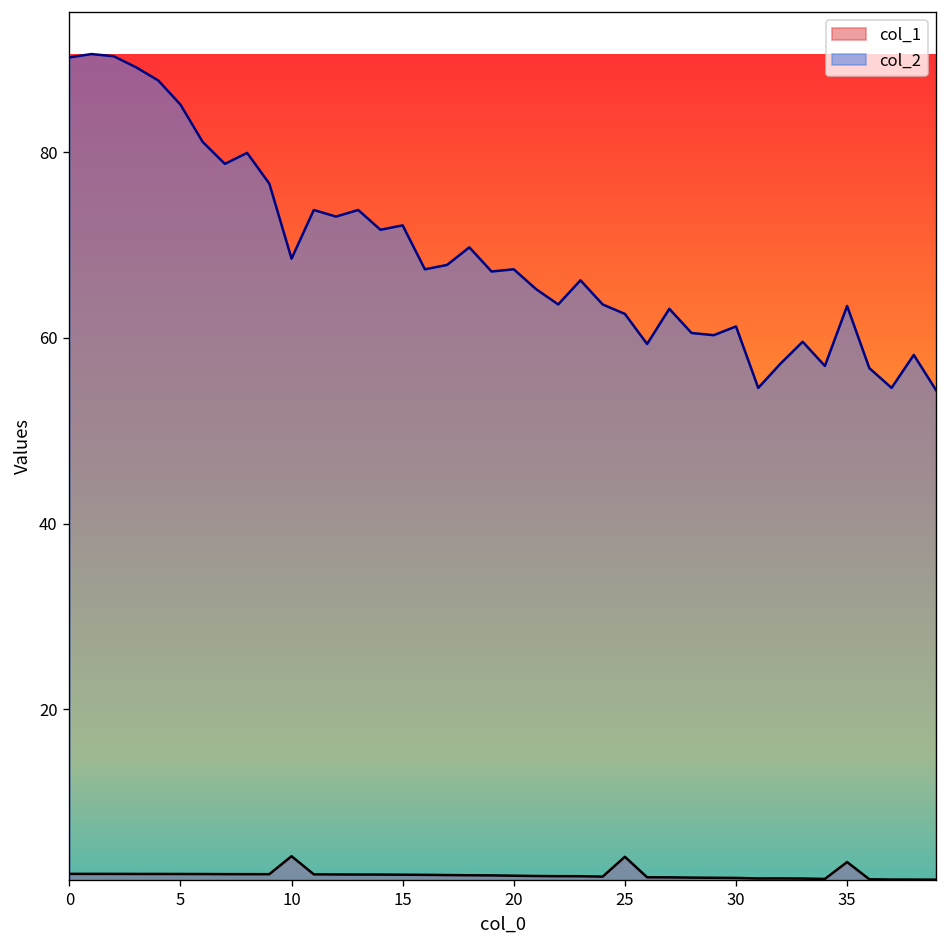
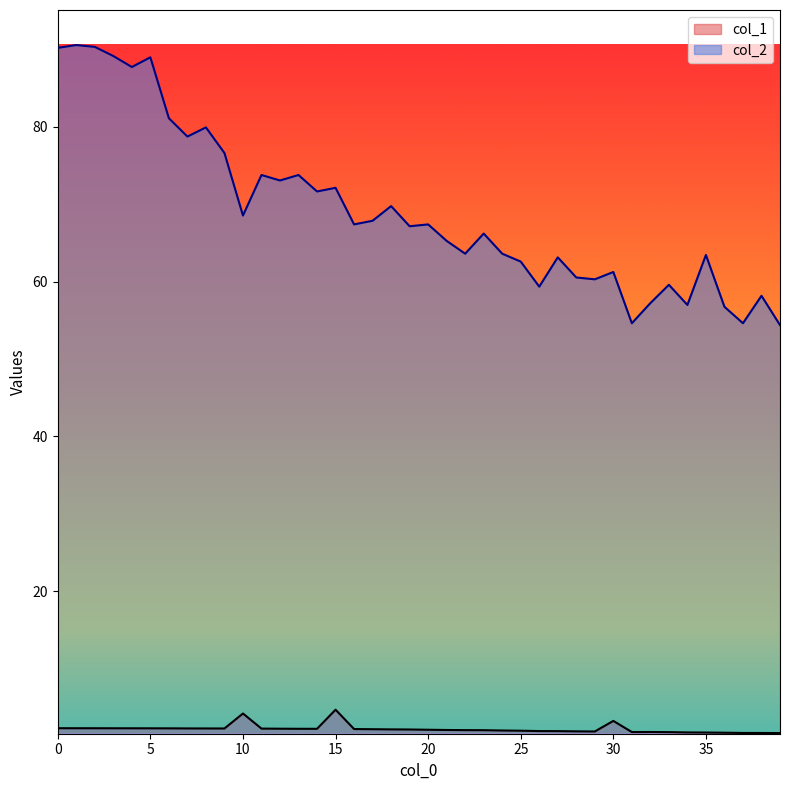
  {
    "col_1": {
      "0": 2,
      "5": 2,
      "10": 4,
-     "15": 2,
+     "15": 5,
      "20": 2,
-     "25": 4,
-     "30": 2,
-     "35": 4
+     "25": 2,
+     "30": 3,
+     "35": 2
    },
    "col_2": {
      "0": 90,
-     "5": 85,
+     "5": 89,
      "10": 69,
      "15": 72,
      "20": 67,
      "25": 63,
      "30": 61,
      "35": 63
    }
  }
